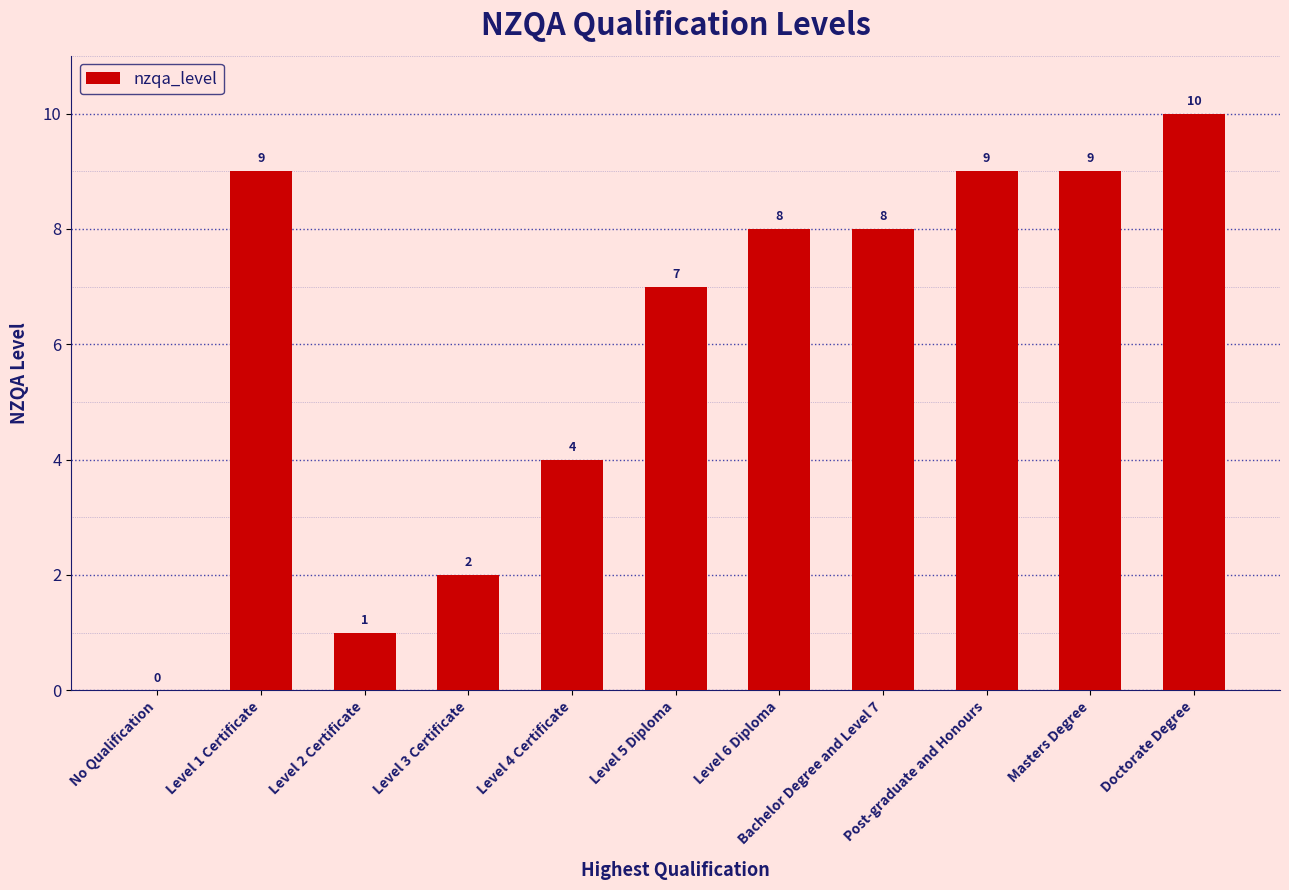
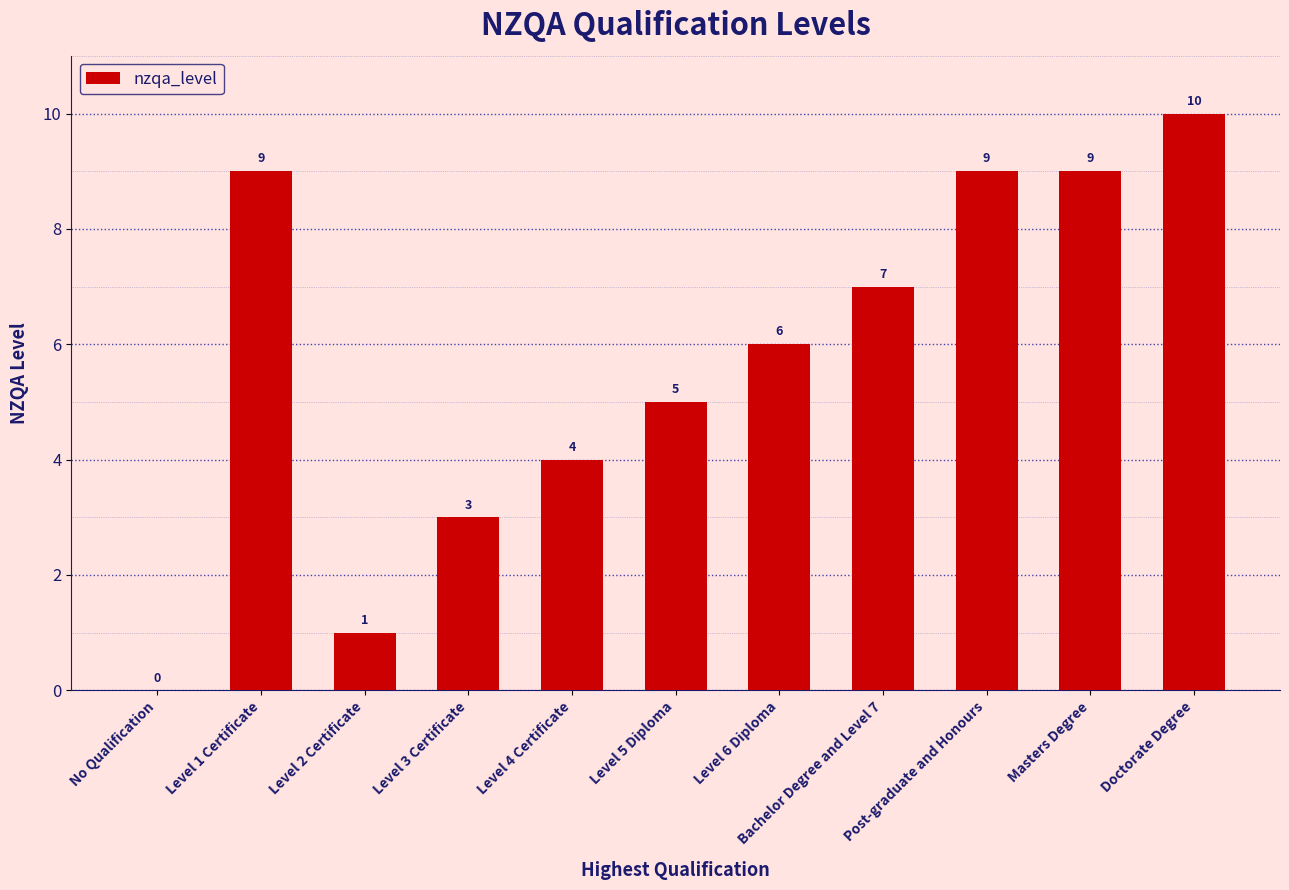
  {
    "No Qualification": 0,
    "Level 1 Certificate": 9,
    "Level 2 Certificate": 1,
-   "Level 3 Certificate": 2,
+   "Level 3 Certificate": 3,
    "Level 4 Certificate": 4,
-   "Level 5 Diploma": 7,
-   "Level 6 Diploma": 8,
-   "Bachelor Degree and Level 7": 8,
+   "Level 5 Diploma": 5,
+   "Level 6 Diploma": 6,
+   "Bachelor Degree and Level 7": 7,
    "Post-graduate and Honours": 9,
    "Masters Degree": 9,
    "Doctorate Degree": 10
  }
